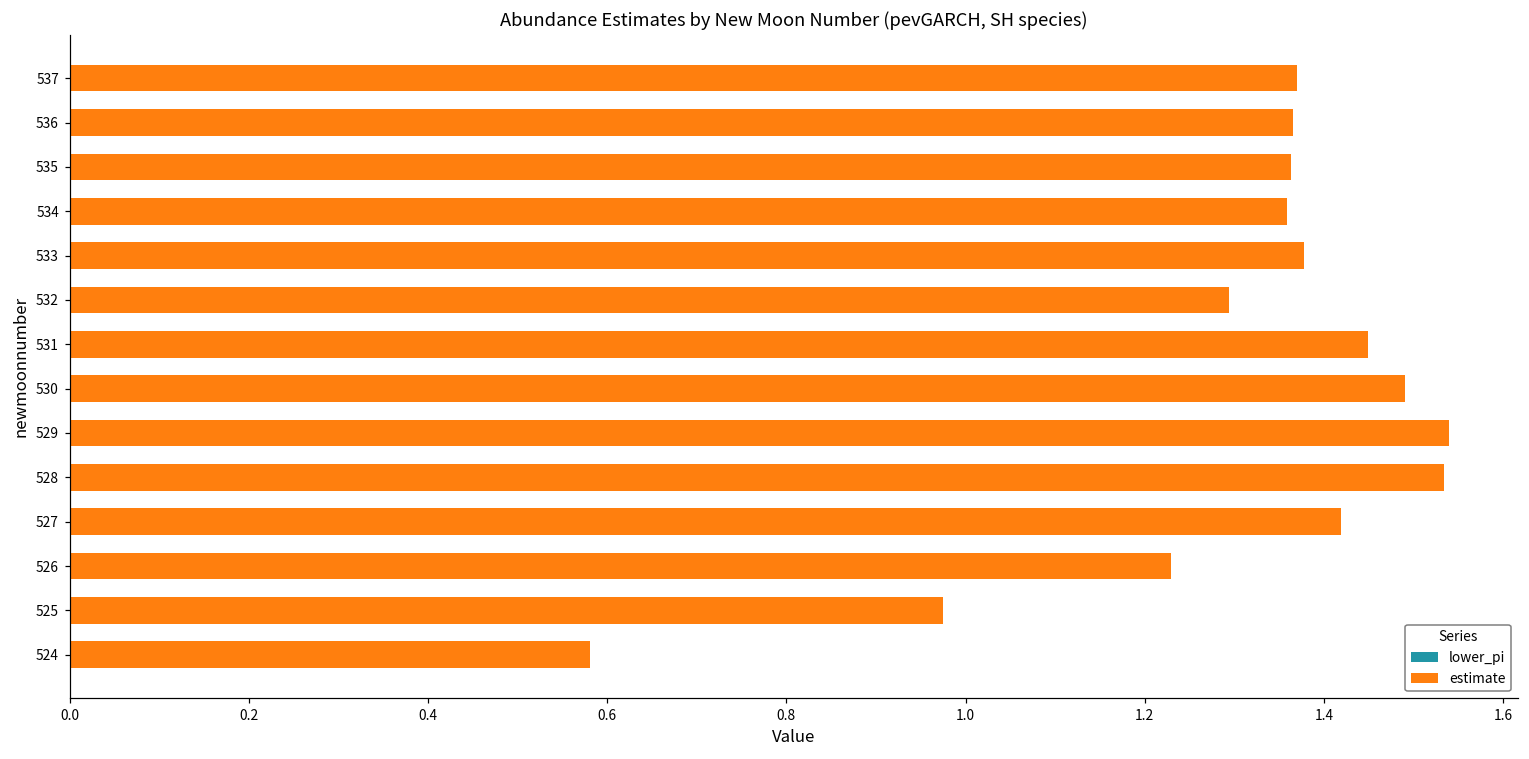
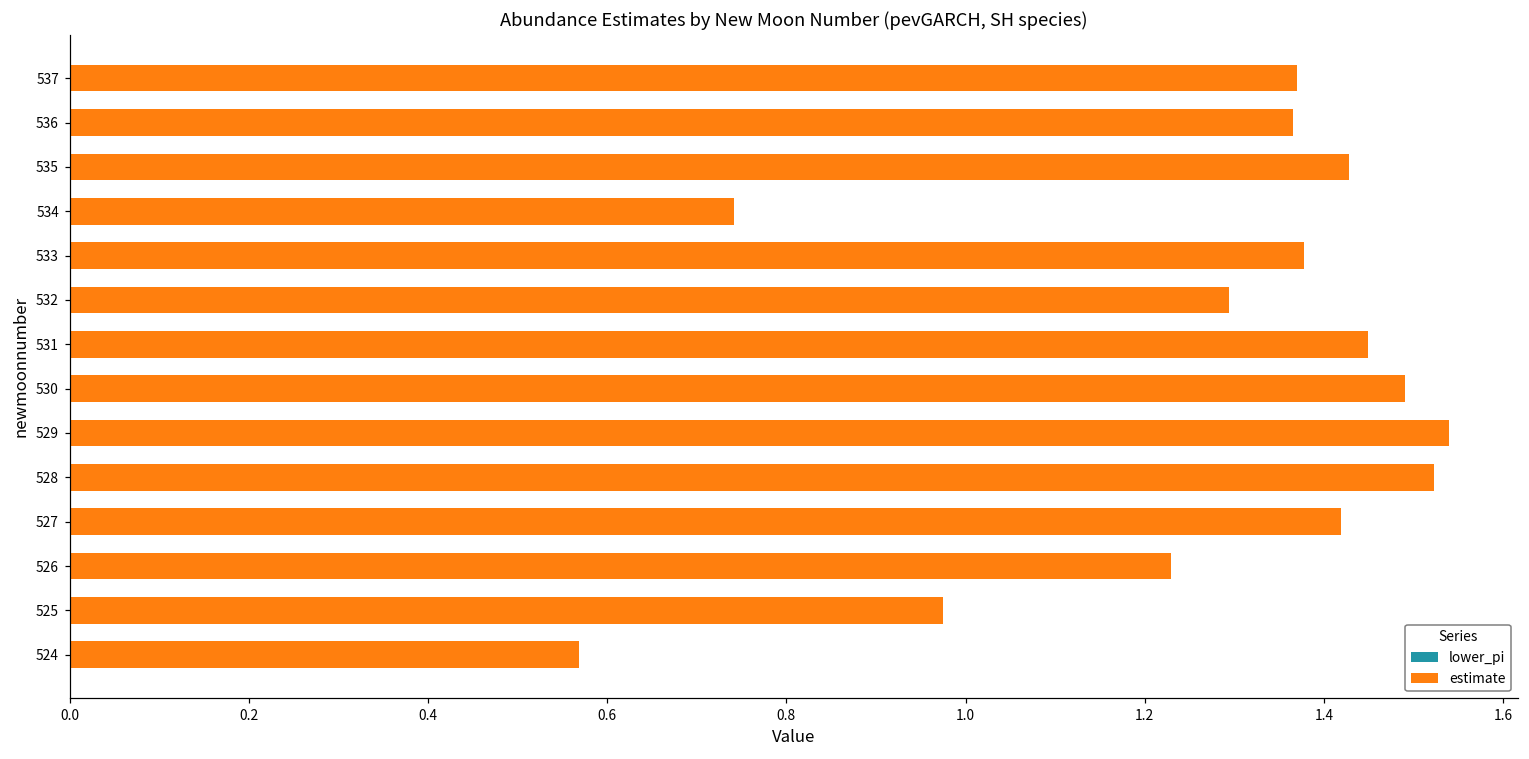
  {
    "lower_pi": {
      "537": 0.00,
      "536": 0.00,
      "535": 0.00,
      "534": 0.00,
      "533": 0.00,
      "532": 0.00,
      "531": 0.00,
      "530": 0.00,
      "529": 0.00,
      "528": 0.00,
      "527": 0.00,
      "526": 0.00,
      "525": 0.00,
      "524": 0.00
    },
    "estimate": {
      "537": 1.37,
      "536": 1.37,
-     "535": 1.36,
-     "534": 1.36,
+     "535": 1.43,
+     "534": 0.74,
      "533": 1.38,
      "532": 1.29,
      "531": 1.45,
      "530": 1.49,
      "529": 1.54,
-     "528": 1.53,
+     "528": 1.52,
      "527": 1.42,
      "526": 1.23,
      "525": 0.97,
-     "524": 0.58
+     "524": 0.57
    }
  }
